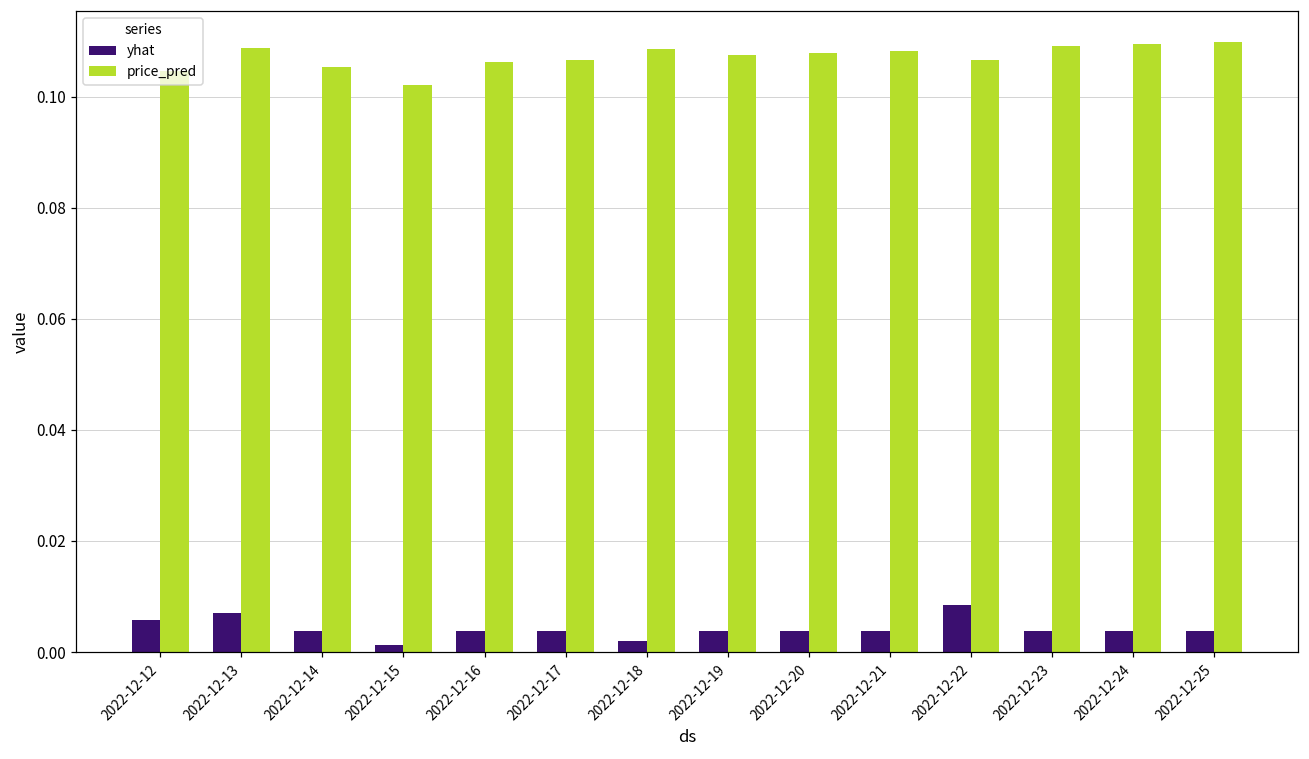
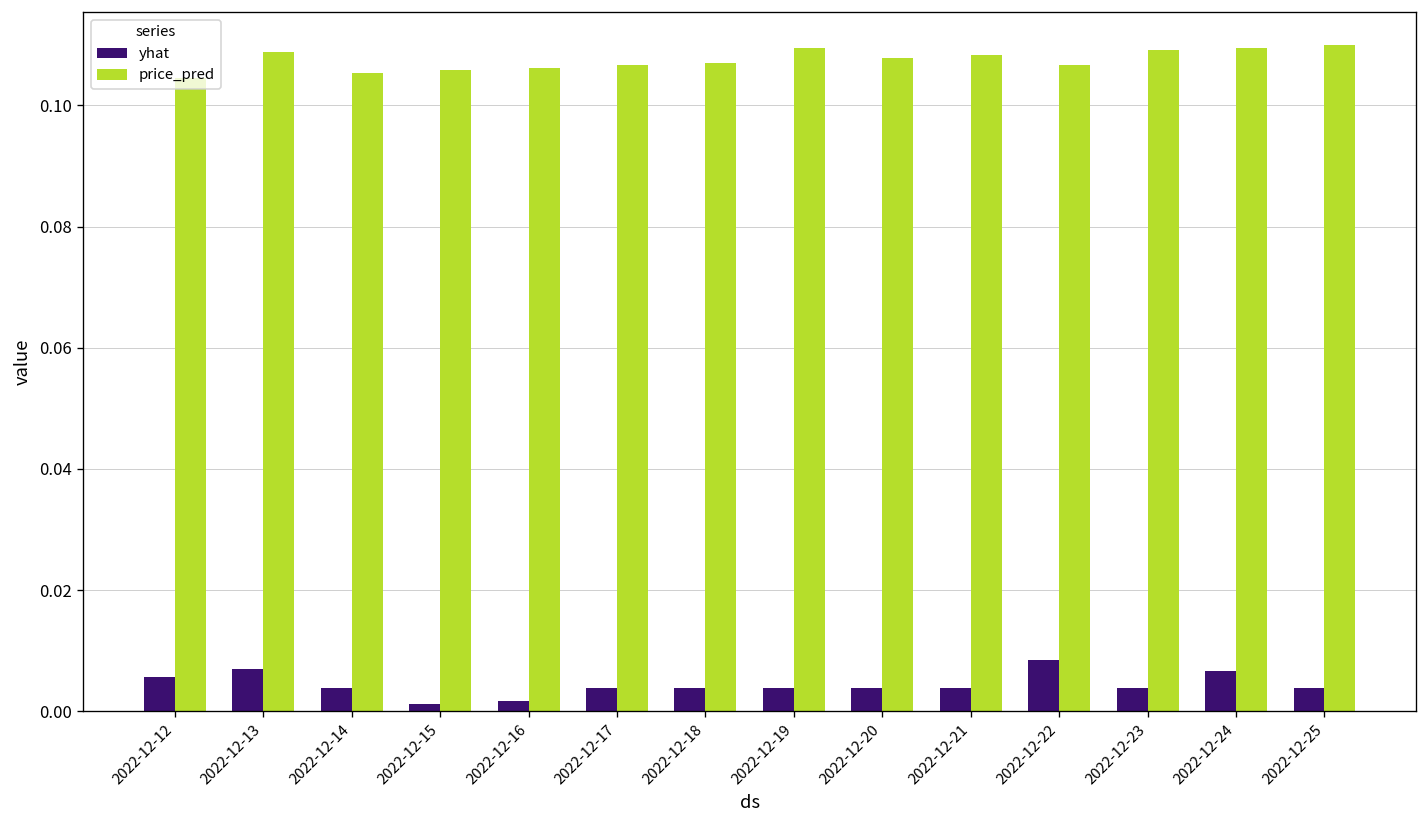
  {
    "yhat": {
      "2022-12-12": 0.006,
      "2022-12-13": 0.007,
      "2022-12-14": 0.004,
      "2022-12-15": 0.001,
-     "2022-12-16": 0.004,
+     "2022-12-16": 0.002,
      "2022-12-17": 0.004,
-     "2022-12-18": 0.002,
+     "2022-12-18": 0.004,
      "2022-12-19": 0.004,
      "2022-12-20": 0.004,
      "2022-12-21": 0.004,
      "2022-12-22": 0.008,
      "2022-12-23": 0.004,
-     "2022-12-24": 0.004,
+     "2022-12-24": 0.007,
      "2022-12-25": 0.004
    },
    "price_pred": {
      "2022-12-13": 0.109,
      "2022-12-14": 0.105,
-     "2022-12-15": 0.102,
+     "2022-12-15": 0.106,
      "2022-12-16": 0.106,
      "2022-12-17": 0.107,
-     "2022-12-18": 0.109,
-     "2022-12-19": 0.107,
+     "2022-12-18": 0.107,
+     "2022-12-19": 0.109,
      "2022-12-20": 0.108,
      "2022-12-21": 0.108,
      "2022-12-22": 0.107,
      "2022-12-23": 0.109,
      "2022-12-24": 0.109,
      "2022-12-25": 0.110
    }
  }
